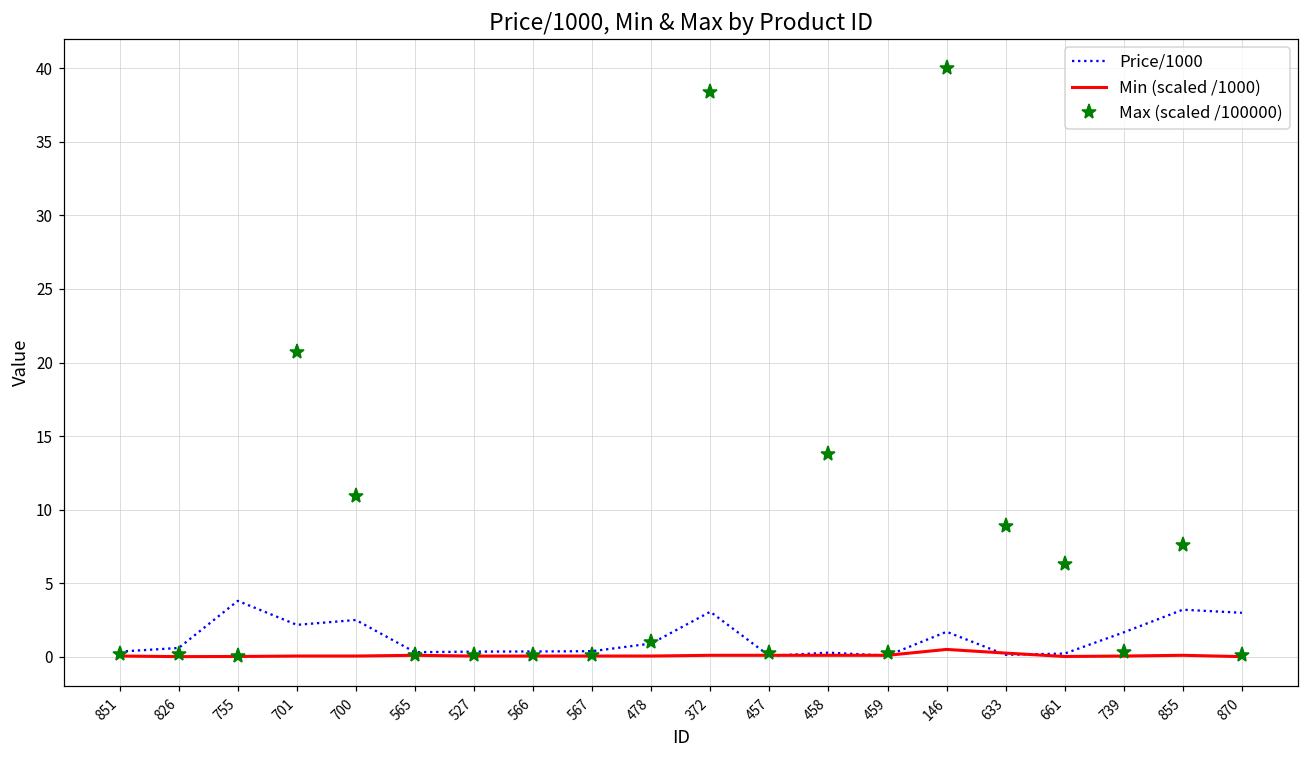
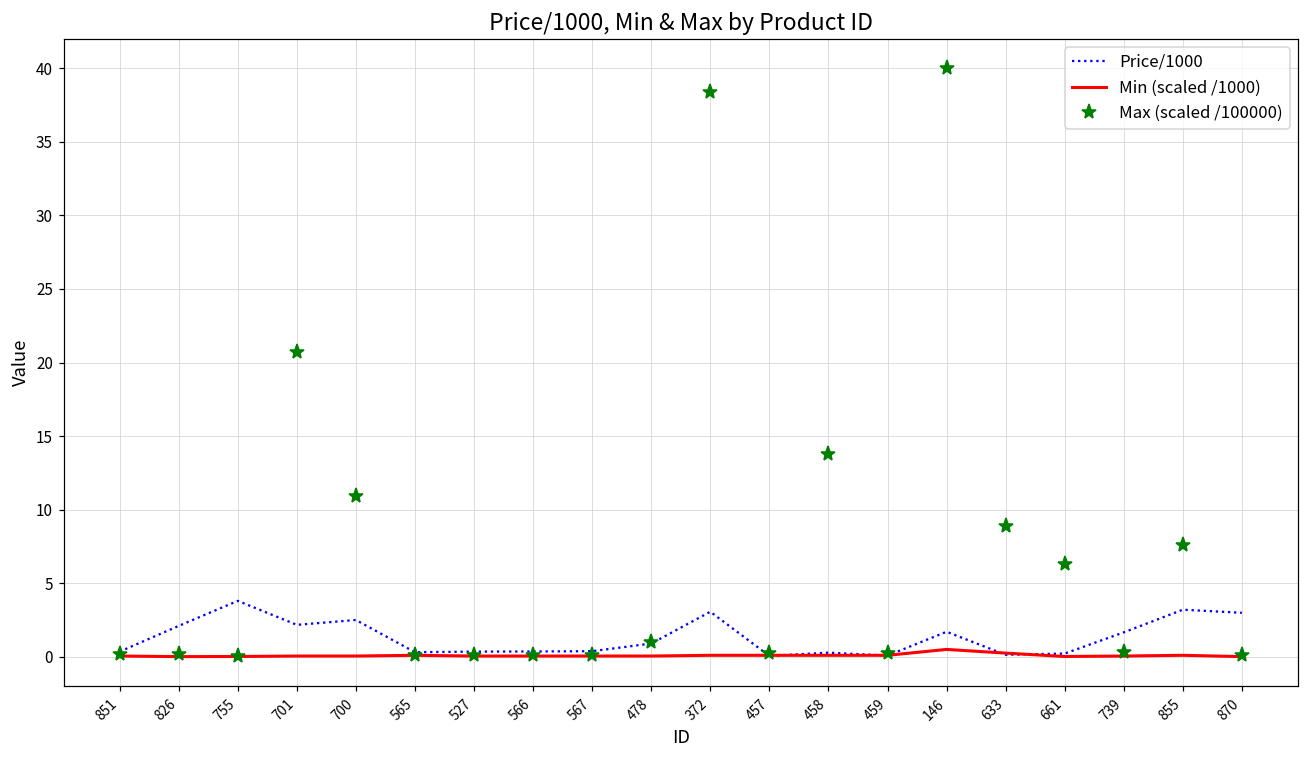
  {
    "Price/1000": {
-     "826": 0.6,
+     "826": 2.1,
      "755": 3.8,
      "701": 2.2,
      "700": 2.5,
      "527": 0.4,
      "566": 0.4,
      "567": 0.4,
      "372": 3.1,
      "146": 1.7,
      "661": 0.2,
      "739": 1.7,
      "855": 3.2,
      "870": 3.0
    },
    "Min (scaled /1000)": {
      "701": 0.1,
      "700": 0.1,
      "478": 0.1,
      "372": 0.1,
      "146": 0.5,
      "661": 0.0,
      "739": 0.1,
      "855": 0.1
    },
    "Max (scaled /100000)": {
      "701": 20.7,
      "700": 10.9,
      "372": 38.4,
      "458": 13.8,
      "146": 40.0,
      "633": 8.9,
      "661": 6.3,
      "739": 0.3,
      "855": 7.6
    }
  }
